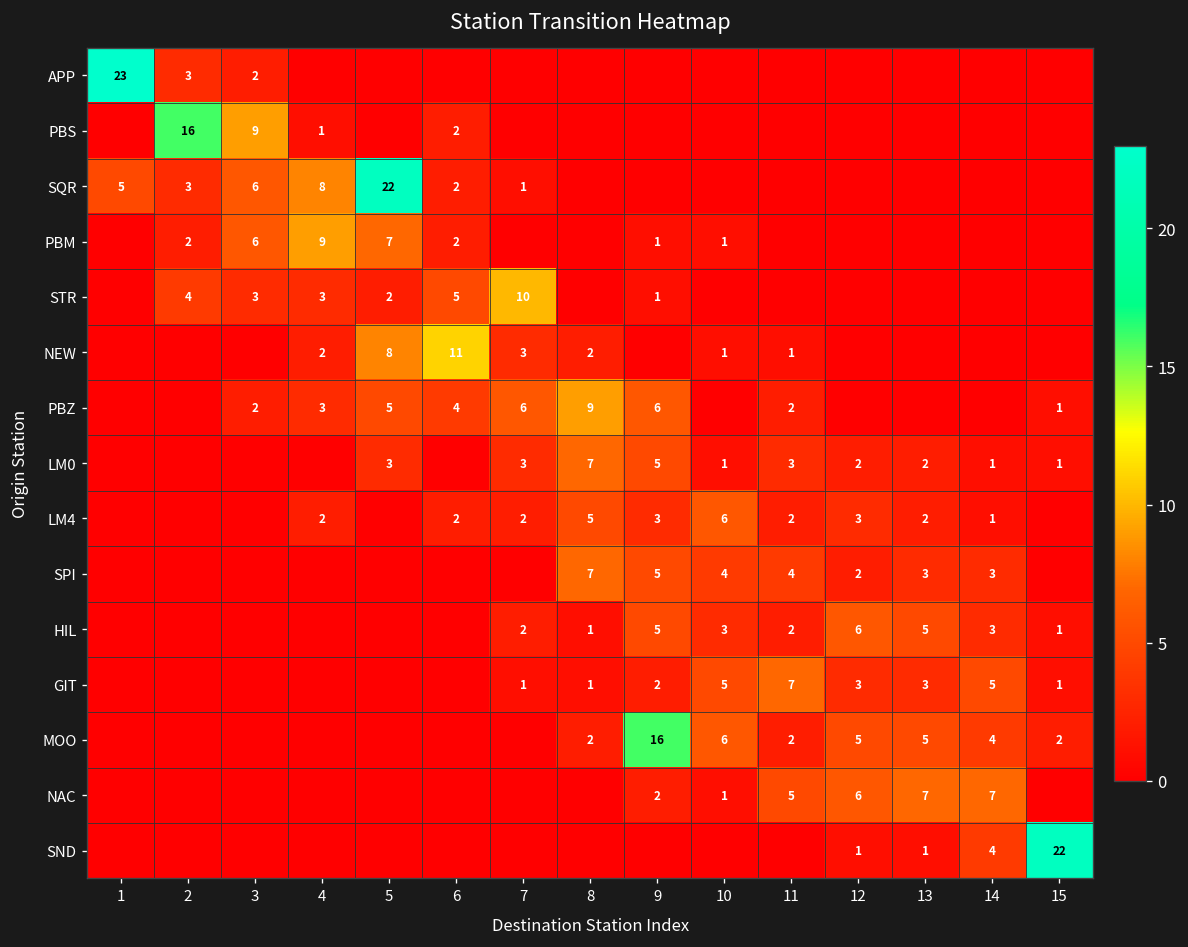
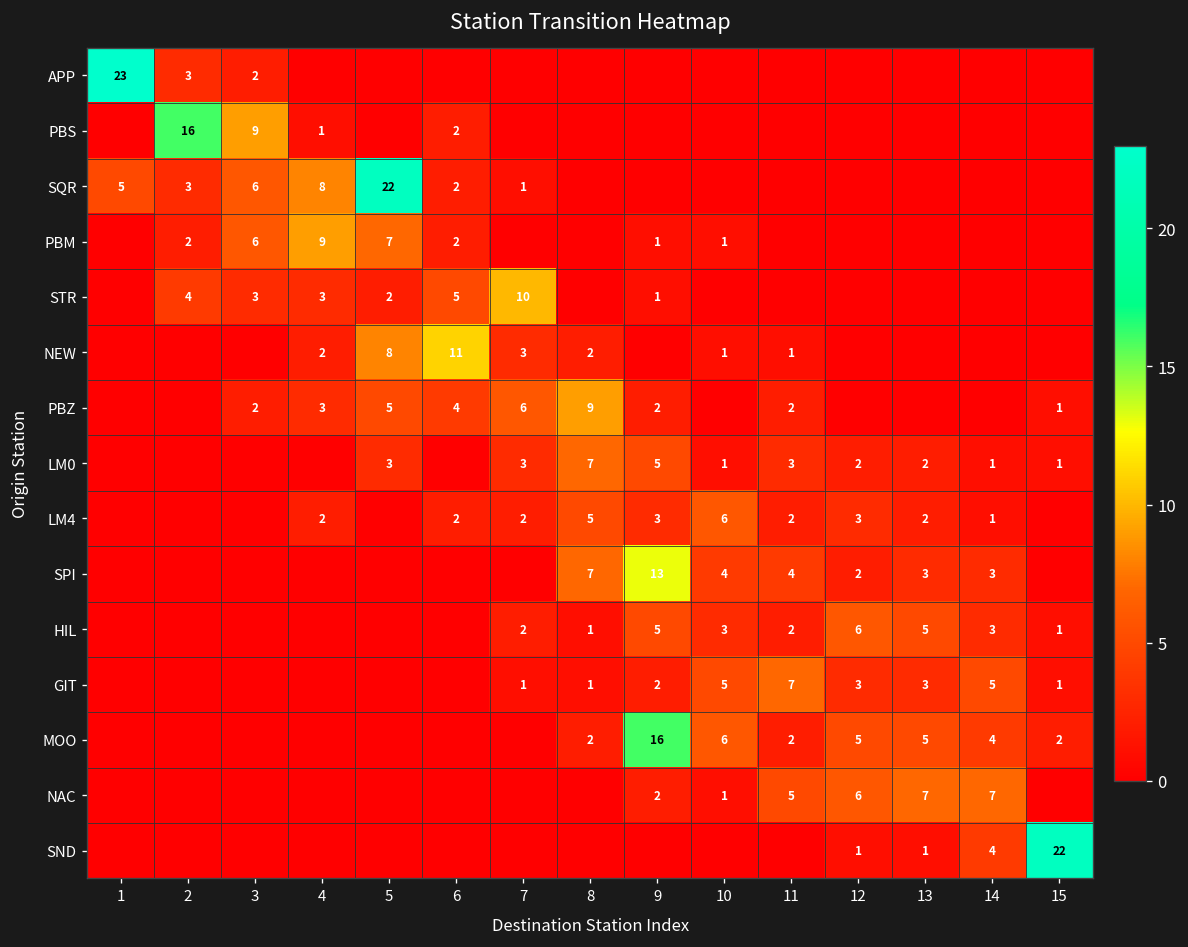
  {
    "APP": {
      "1": 23,
      "2": 3,
      "3": 2
    },
    "PBS": {
      "2": 16,
      "3": 9,
      "4": 1,
      "6": 2
    },
    "SQR": {
      "1": 5,
      "2": 3,
      "3": 6,
      "4": 8,
      "5": 22,
      "6": 2,
      "7": 1
    },
    "PBM": {
      "2": 2,
      "3": 6,
      "4": 9,
      "5": 7,
      "6": 2,
      "9": 1,
      "10": 1
    },
    "STR": {
      "2": 4,
      "3": 3,
      "4": 3,
      "5": 2,
      "6": 5,
      "7": 10,
      "9": 1
    },
    "NEW": {
      "4": 2,
      "5": 8,
      "6": 11,
      "7": 3,
      "8": 2,
      "10": 1,
      "11": 1
    },
    "PBZ": {
      "3": 2,
      "4": 3,
      "5": 5,
      "6": 4,
      "7": 6,
      "8": 9,
-     "9": 6,
+     "9": 2,
      "11": 2,
      "15": 1
    },
    "LM0": {
      "5": 3,
      "7": 3,
      "8": 7,
      "9": 5,
      "10": 1,
      "11": 3,
      "12": 2,
      "13": 2,
      "14": 1,
      "15": 1
    },
    "LM4": {
      "4": 2,
      "6": 2,
      "7": 2,
      "8": 5,
      "9": 3,
      "10": 6,
      "11": 2,
      "12": 3,
      "13": 2,
      "14": 1
    },
    "SPI": {
      "8": 7,
-     "9": 5,
+     "9": 13,
      "10": 4,
      "11": 4,
      "12": 2,
      "13": 3,
      "14": 3
    },
    "HIL": {
      "7": 2,
      "8": 1,
      "9": 5,
      "10": 3,
      "11": 2,
      "12": 6,
      "13": 5,
      "14": 3,
      "15": 1
    },
    "GIT": {
      "7": 1,
      "8": 1,
      "9": 2,
      "10": 5,
      "11": 7,
      "12": 3,
      "13": 3,
      "14": 5,
      "15": 1
    },
    "MOO": {
      "8": 2,
      "9": 16,
      "10": 6,
      "11": 2,
      "12": 5,
      "13": 5,
      "14": 4,
      "15": 2
    },
    "NAC": {
      "9": 2,
      "10": 1,
      "11": 5,
      "12": 6,
      "13": 7,
      "14": 7
    },
    "SND": {
      "12": 1,
      "13": 1,
      "14": 4,
      "15": 22
    }
  }
